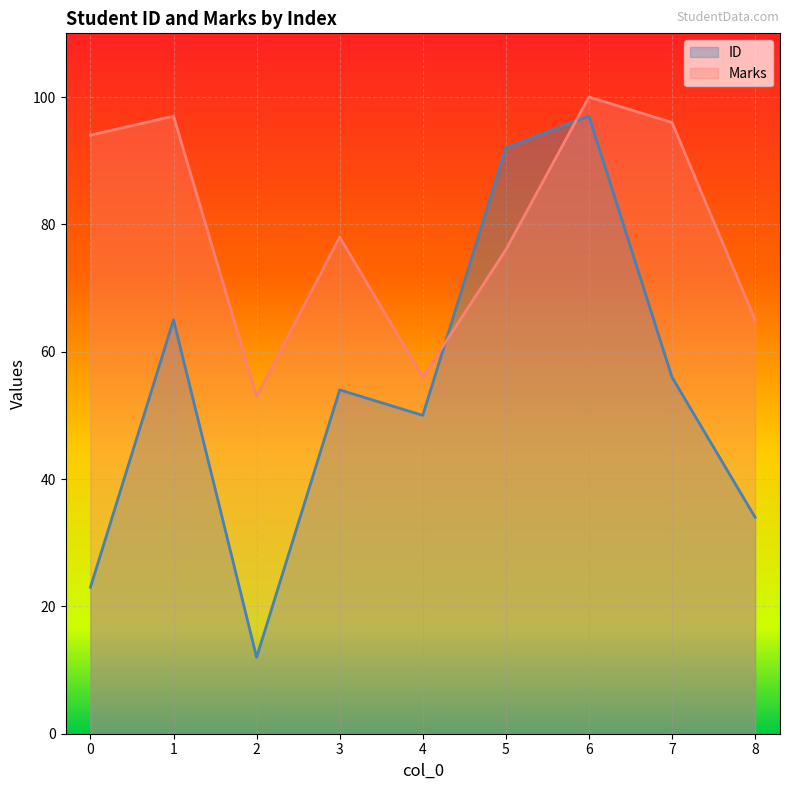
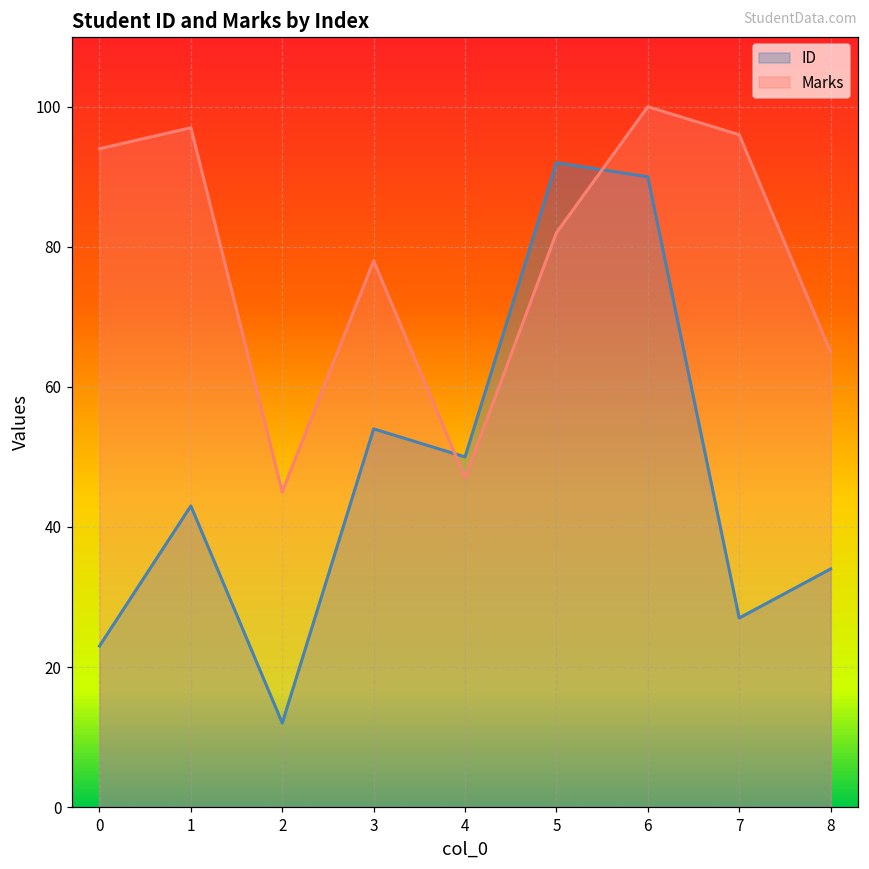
  {
    "ID": {
      "0": 23,
-     "1": 65,
+     "1": 43,
      "2": 12,
      "3": 54,
      "4": 50,
      "5": 92,
-     "6": 97,
-     "7": 56,
+     "6": 90,
+     "7": 27,
      "8": 34
    },
    "Marks": {
      "0": 94,
      "1": 97,
-     "2": 53,
+     "2": 45,
      "3": 78,
-     "4": 56,
-     "5": 76,
+     "4": 47,
+     "5": 82,
      "6": 100,
      "7": 96,
      "8": 65
    }
  }
